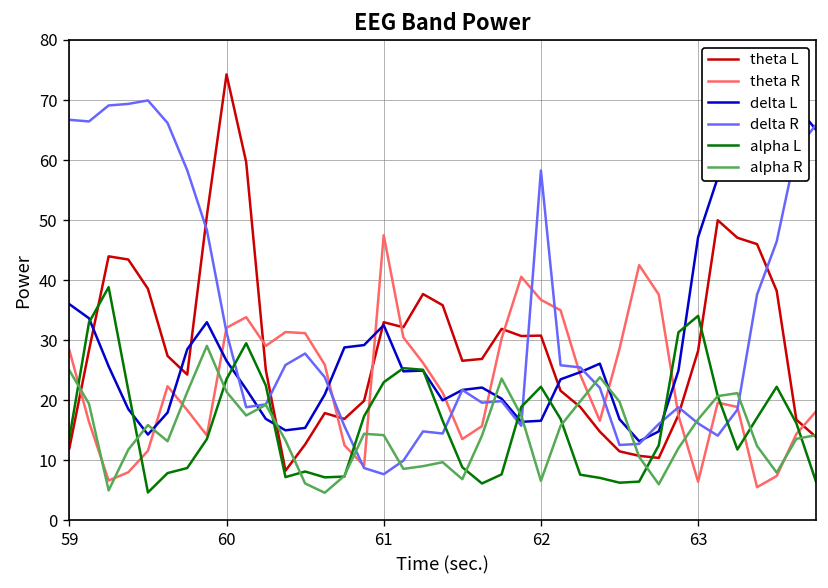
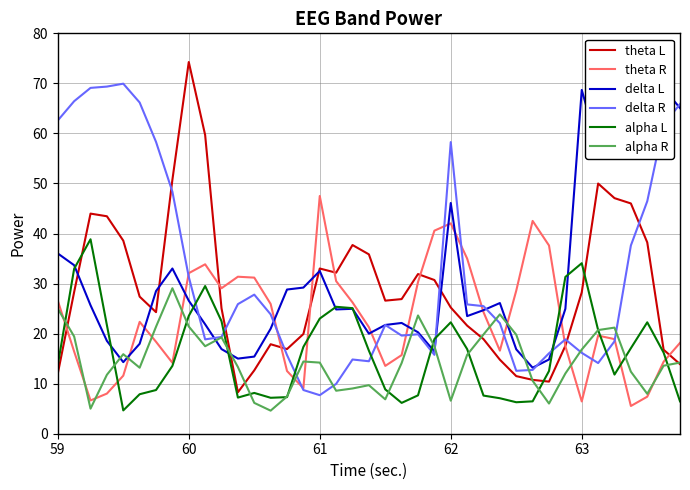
  {
    "theta L": {
      "59": 12,
      "60": 74,
-     "62": 31,
+     "62": 25,
      "63": 28
    },
    "theta R": {
-     "59": 28,
+     "59": 27,
      "60": 32,
      "61": 48,
-     "62": 37,
+     "62": 42,
      "63": 6
    },
    "delta L": {
      "59": 36,
      "60": 27,
-     "62": 17,
-     "63": 47
+     "62": 46,
+     "63": 69
    },
    "delta R": {
-     "59": 67,
+     "59": 63,
      "60": 31,
      "61": 8,
      "62": 58,
      "63": 16
    },
    "alpha L": {
      "59": 14,
      "60": 24,
      "61": 23,
      "62": 22,
      "63": 34
    },
    "alpha R": {
      "59": 25,
      "60": 21,
      "61": 14,
      "62": 7,
      "63": 17
    }
  }
